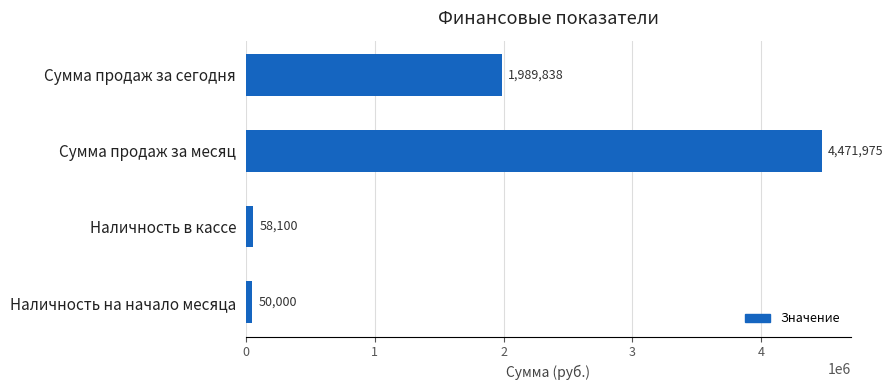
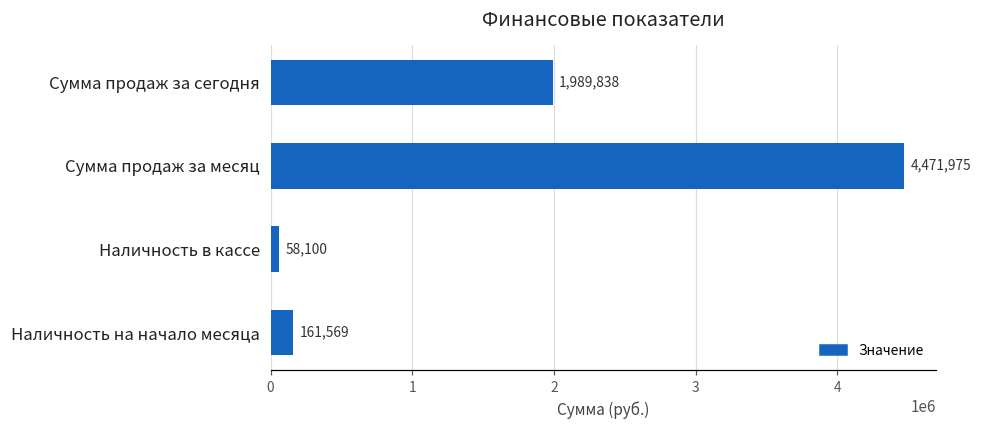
  {
    "Сумма продаж за сегодня": "1,989,838",
    "Сумма продаж за месяц": "4,471,975",
    "Наличность в кассе": "58,100",
-   "Наличность на начало месяца": "50,000"
+   "Наличность на начало месяца": "161,569"
  }
